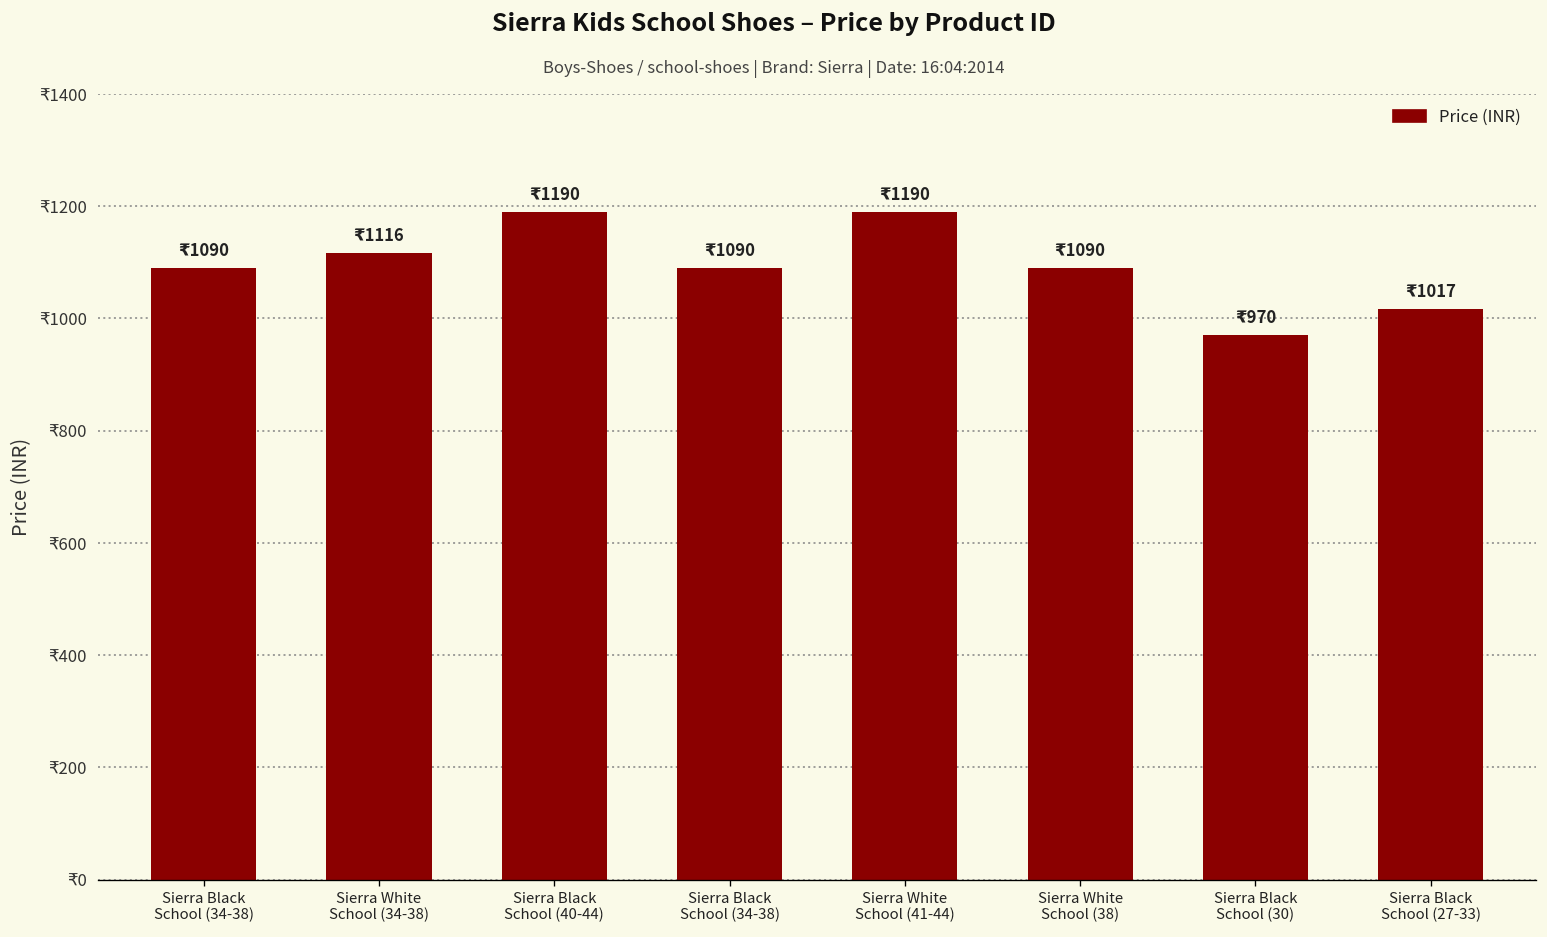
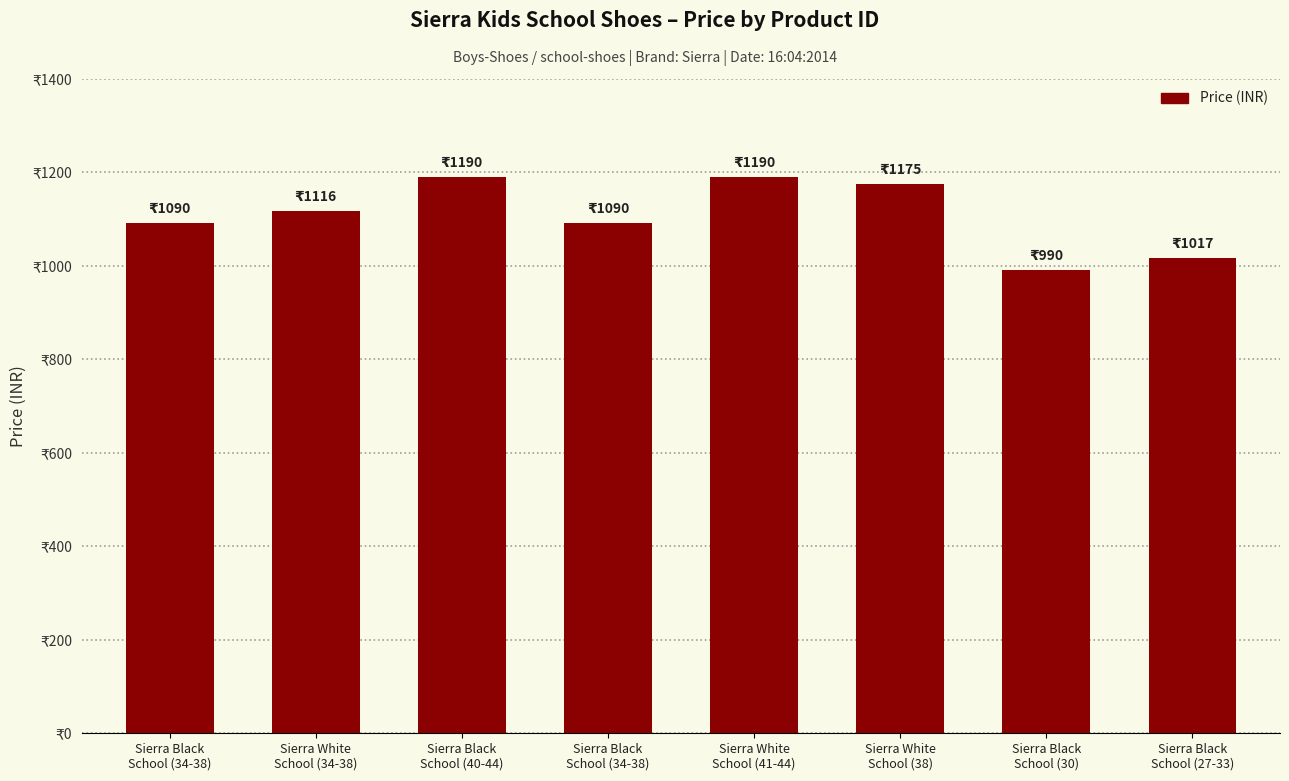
  {
    "Sierra White School (34-38)": 1116,
    "Sierra Black School (40-44)": 1190,
    "Sierra White School (41-44)": 1190,
-   "Sierra White School (38)": 1090,
-   "Sierra Black School (30)": 970,
+   "Sierra White School (38)": 1175,
+   "Sierra Black School (30)": 990,
    "Sierra Black School (27-33)": 1017
  }
